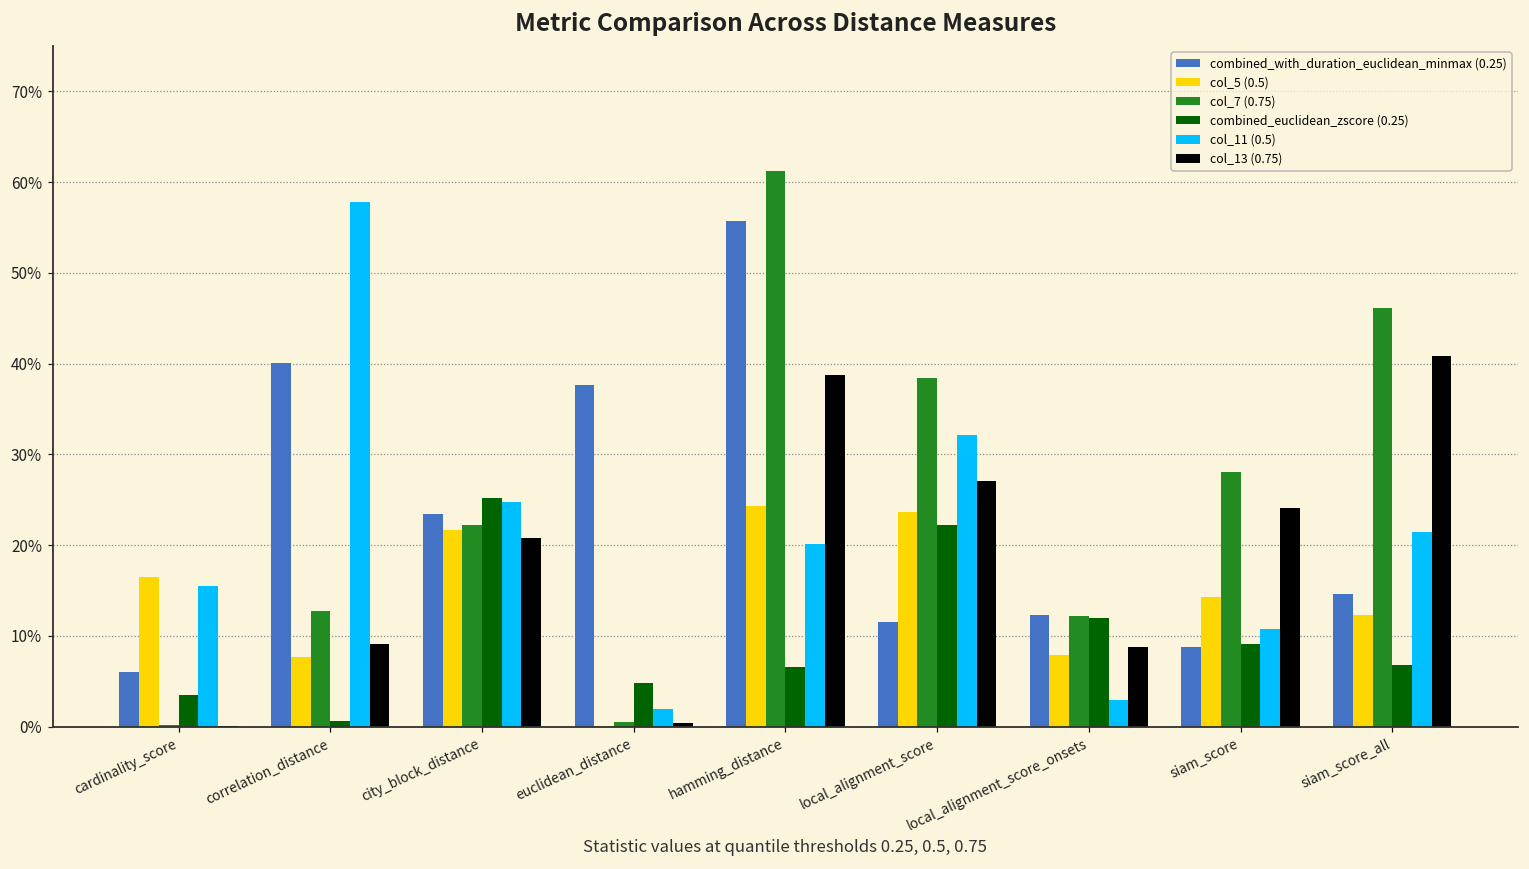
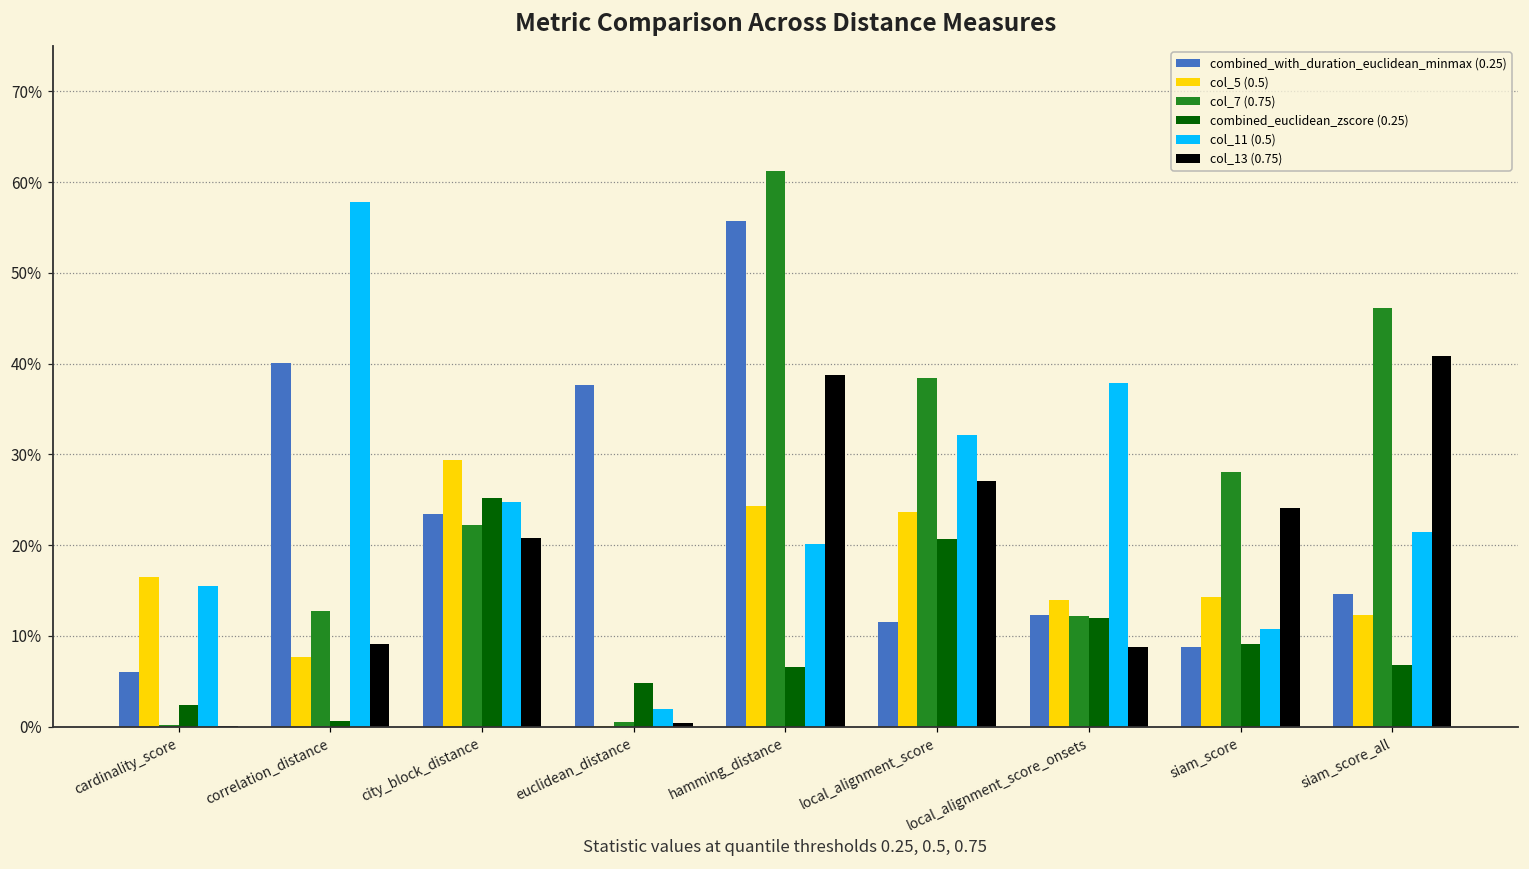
  {
    "combined_with_duration_euclidean_minmax (0.25)": {
      "cardinality_score": "6%",
      "correlation_distance": "40%",
      "city_block_distance": "23%",
      "euclidean_distance": "38%",
      "hamming_distance": "56%",
      "local_alignment_score": "12%",
      "local_alignment_score_onsets": "12%",
      "siam_score": "9%",
      "siam_score_all": "15%"
    },
    "col_5 (0.5)": {
      "cardinality_score": "16%",
      "correlation_distance": "8%",
-     "city_block_distance": "22%",
+     "city_block_distance": "29%",
      "hamming_distance": "24%",
      "local_alignment_score": "24%",
-     "local_alignment_score_onsets": "8%",
+     "local_alignment_score_onsets": "14%",
      "siam_score": "14%",
      "siam_score_all": "12%"
    },
    "col_7 (0.75)": {
      "correlation_distance": "13%",
      "city_block_distance": "22%",
      "euclidean_distance": "1%",
      "hamming_distance": "61%",
      "local_alignment_score": "38%",
      "local_alignment_score_onsets": "12%",
      "siam_score": "28%",
      "siam_score_all": "46%"
    },
    "combined_euclidean_zscore (0.25)": {
-     "cardinality_score": "4%",
+     "cardinality_score": "2%",
      "correlation_distance": "1%",
      "city_block_distance": "25%",
      "euclidean_distance": "5%",
      "hamming_distance": "7%",
-     "local_alignment_score": "22%",
+     "local_alignment_score": "21%",
      "local_alignment_score_onsets": "12%",
      "siam_score": "9%",
      "siam_score_all": "7%"
    },
    "col_11 (0.5)": {
      "cardinality_score": "16%",
      "correlation_distance": "58%",
      "city_block_distance": "25%",
      "euclidean_distance": "2%",
      "hamming_distance": "20%",
      "local_alignment_score": "32%",
-     "local_alignment_score_onsets": "3%",
+     "local_alignment_score_onsets": "38%",
      "siam_score": "11%",
      "siam_score_all": "21%"
    },
    "col_13 (0.75)": {
      "correlation_distance": "9%",
      "city_block_distance": "21%",
      "euclidean_distance": "0%",
      "hamming_distance": "39%",
      "local_alignment_score": "27%",
      "local_alignment_score_onsets": "9%",
      "siam_score": "24%",
      "siam_score_all": "41%"
    }
  }
